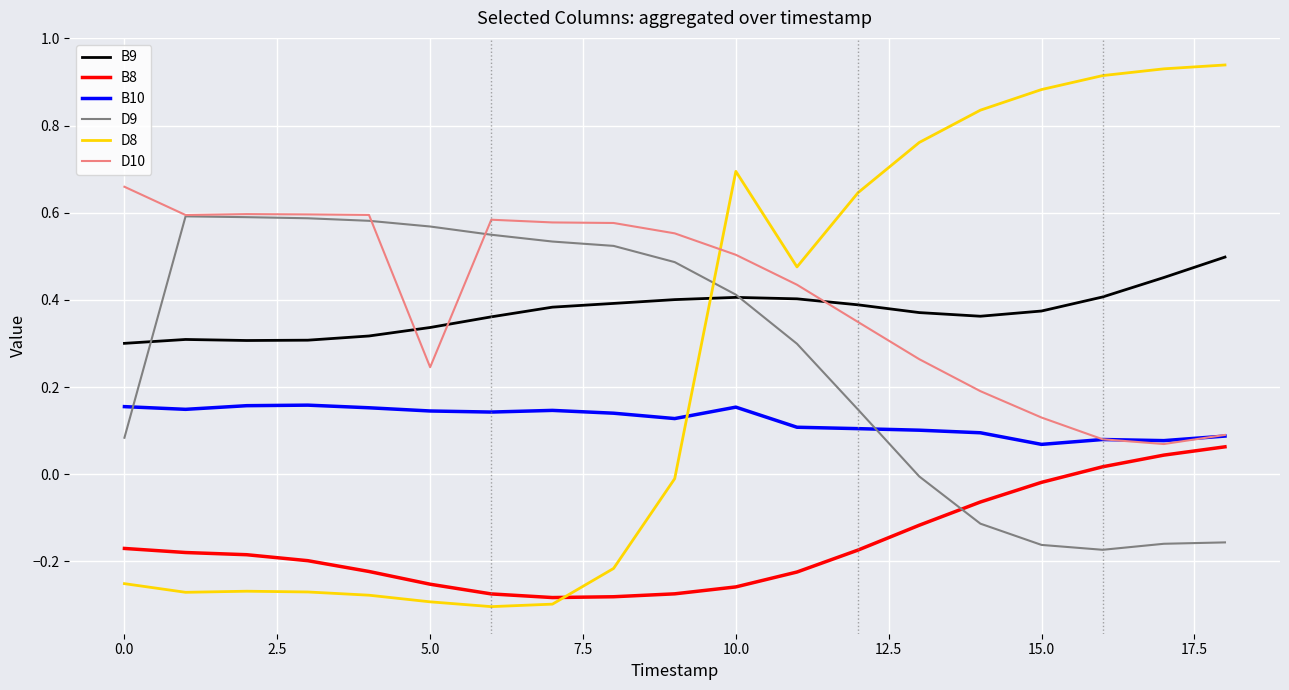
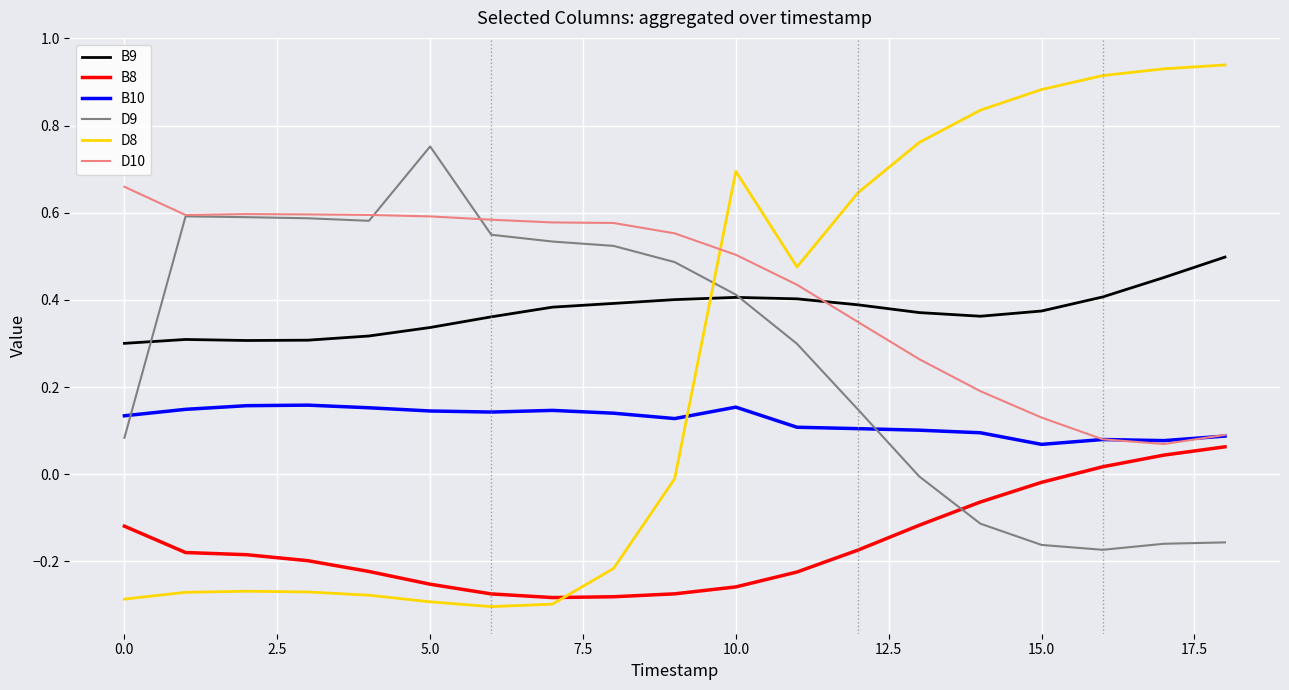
  {
    "B9": {
      "0.0": 0.30,
      "5.0": 0.34,
      "10.0": 0.41,
      "15.0": 0.37
    },
    "B8": {
-     "0.0": -0.17,
+     "0.0": -0.12,
      "5.0": -0.25,
      "10.0": -0.26,
      "15.0": -0.02
    },
    "B10": {
-     "0.0": 0.16,
+     "0.0": 0.13,
      "5.0": 0.15,
      "10.0": 0.15,
      "15.0": 0.07
    },
    "D9": {
      "0.0": 0.08,
-     "5.0": 0.57,
+     "5.0": 0.75,
      "10.0": 0.41,
      "15.0": -0.16
    },
    "D8": {
-     "0.0": -0.25,
+     "0.0": -0.29,
      "5.0": -0.29,
      "10.0": 0.70,
      "15.0": 0.88
    },
    "D10": {
      "0.0": 0.66,
-     "5.0": 0.25,
+     "5.0": 0.59,
      "10.0": 0.50,
      "15.0": 0.13
    }
  }
